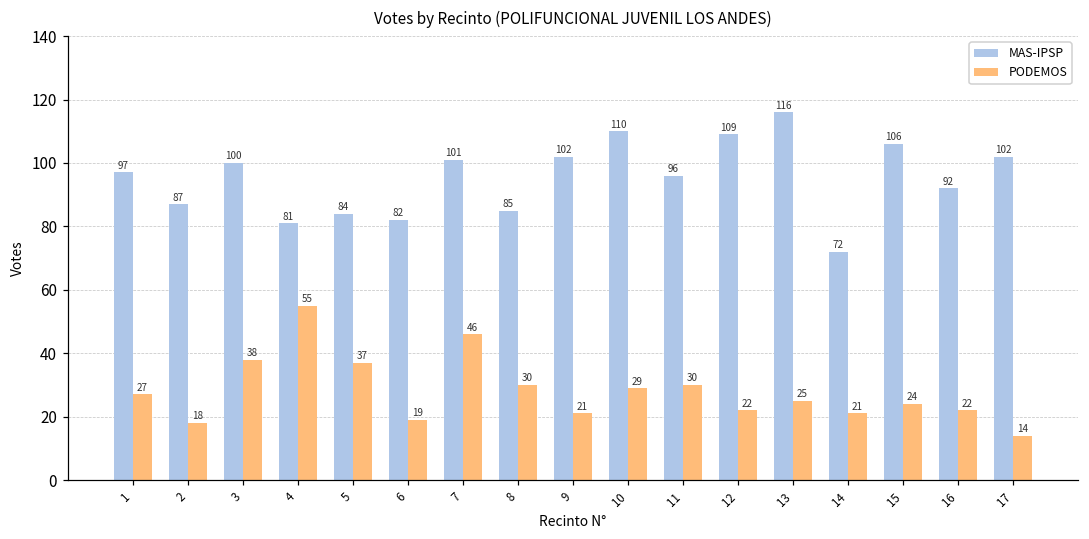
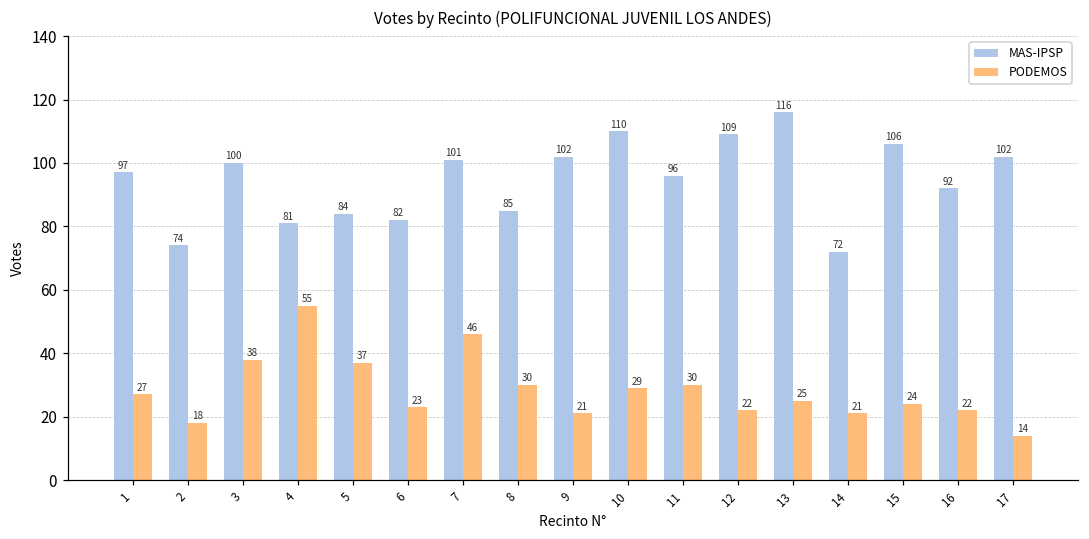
  {
    "MAS-IPSP": {
      "1": 97,
-     "2": 87,
+     "2": 74,
      "3": 100,
      "4": 81,
      "5": 84,
      "6": 82,
      "7": 101,
      "8": 85,
      "9": 102,
      "10": 110,
      "11": 96,
      "12": 109,
      "13": 116,
      "14": 72,
      "15": 106,
      "16": 92,
      "17": 102
    },
    "PODEMOS": {
      "1": 27,
      "2": 18,
      "3": 38,
      "4": 55,
      "5": 37,
-     "6": 19,
+     "6": 23,
      "7": 46,
      "8": 30,
      "9": 21,
      "10": 29,
      "11": 30,
      "12": 22,
      "13": 25,
      "14": 21,
      "15": 24,
      "16": 22,
      "17": 14
    }
  }
